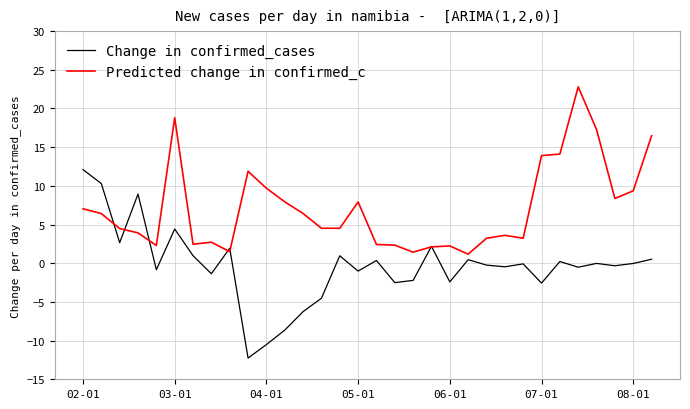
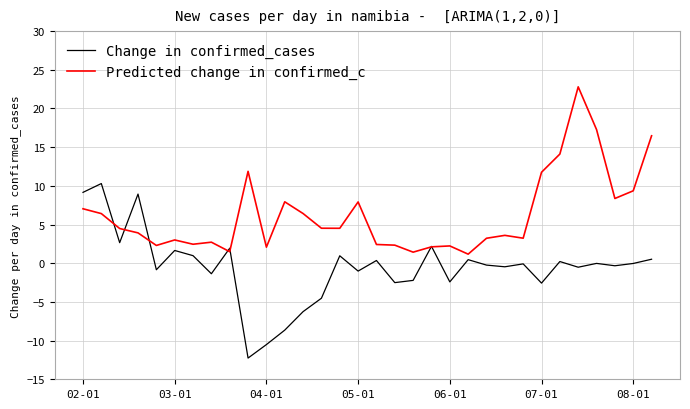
  {
    "Change in confirmed_cases": {
-     "02-01": 12,
-     "03-01": 4,
+     "02-01": 9,
+     "03-01": 2,
      "04-01": -11,
      "05-01": -1,
      "06-01": -2,
      "07-01": -3,
      "08-01": 0
    },
    "Predicted change in confirmed_c": {
      "02-01": 7,
-     "03-01": 19,
-     "04-01": 10,
+     "03-01": 3,
+     "04-01": 2,
      "05-01": 8,
      "06-01": 2,
-     "07-01": 14,
+     "07-01": 12,
      "08-01": 9
    }
  }
